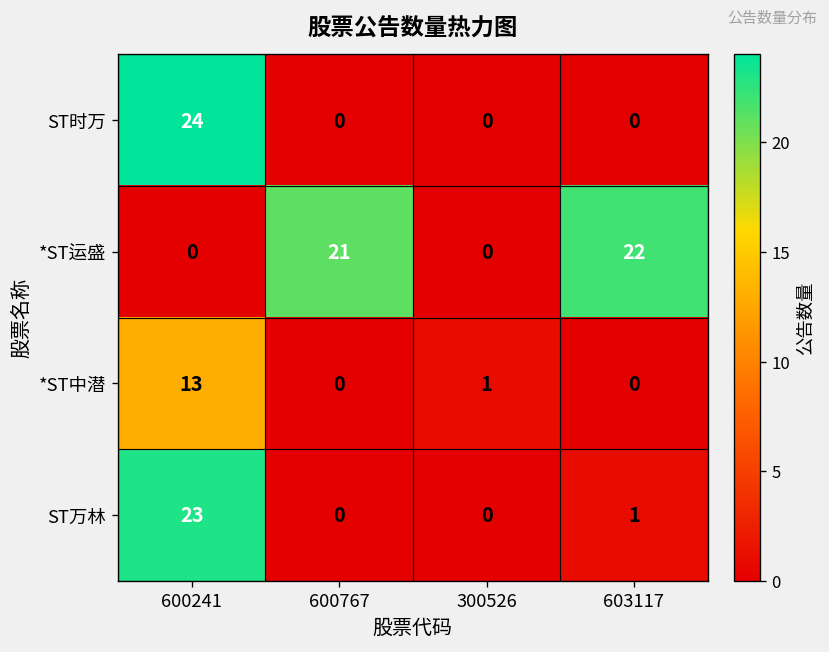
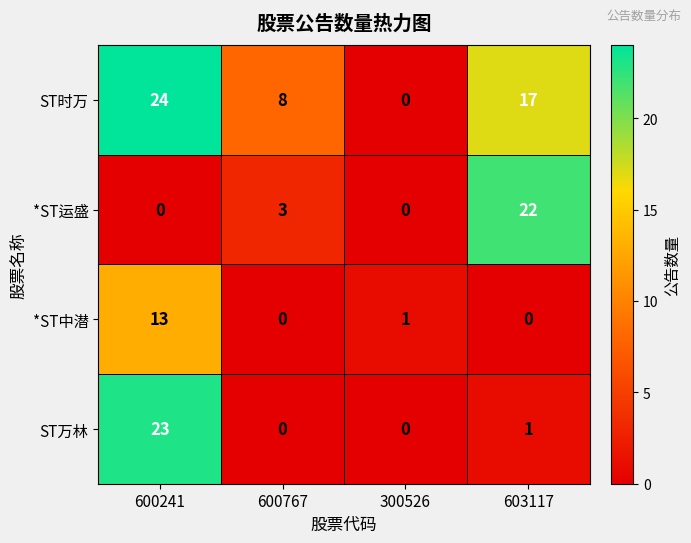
  {
    "ST时万": {
      "600241": 24,
-     "600767": 0,
+     "600767": 8,
      "300526": 0,
-     "603117": 0
+     "603117": 17
    },
    "*ST运盛": {
      "600241": 0,
-     "600767": 21,
+     "600767": 3,
      "300526": 0,
      "603117": 22
    },
    "*ST中潜": {
      "600241": 13,
      "600767": 0,
      "300526": 1,
      "603117": 0
    },
    "ST万林": {
      "600241": 23,
      "600767": 0,
      "300526": 0,
      "603117": 1
    }
  }
